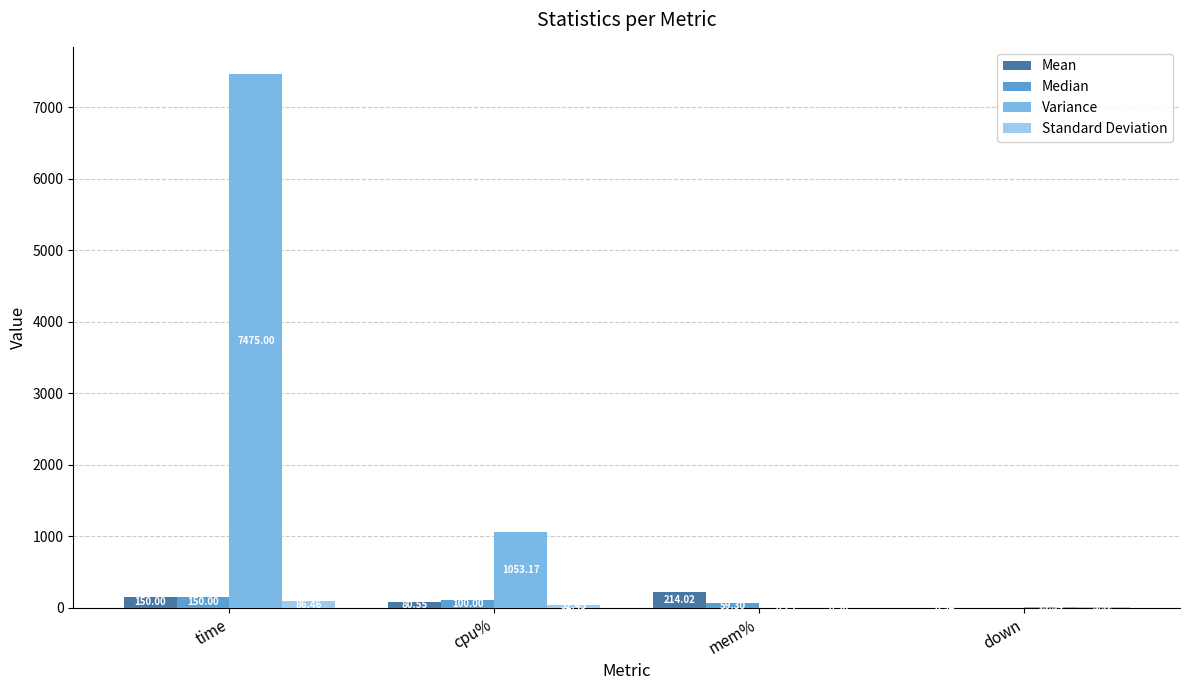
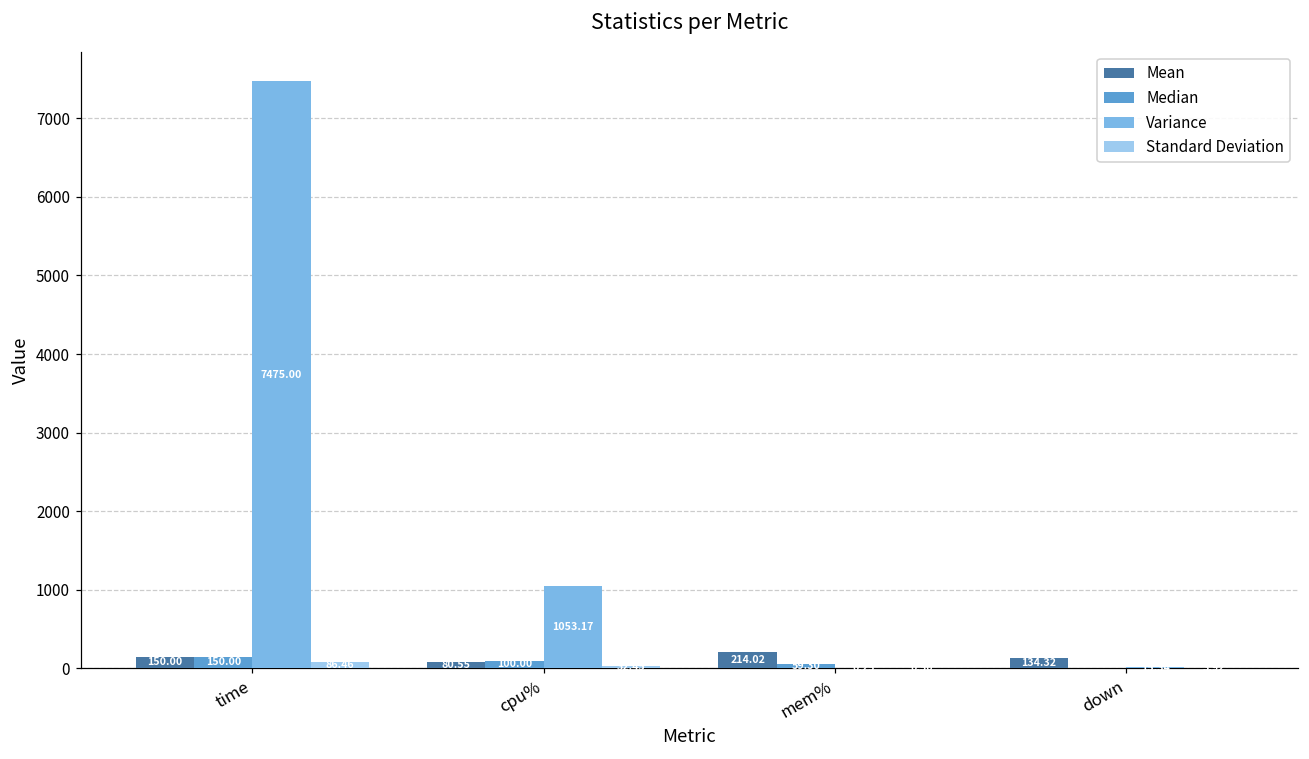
  {
    "Mean": {
-     "down": 0
+     "down": 100
    }
  }
